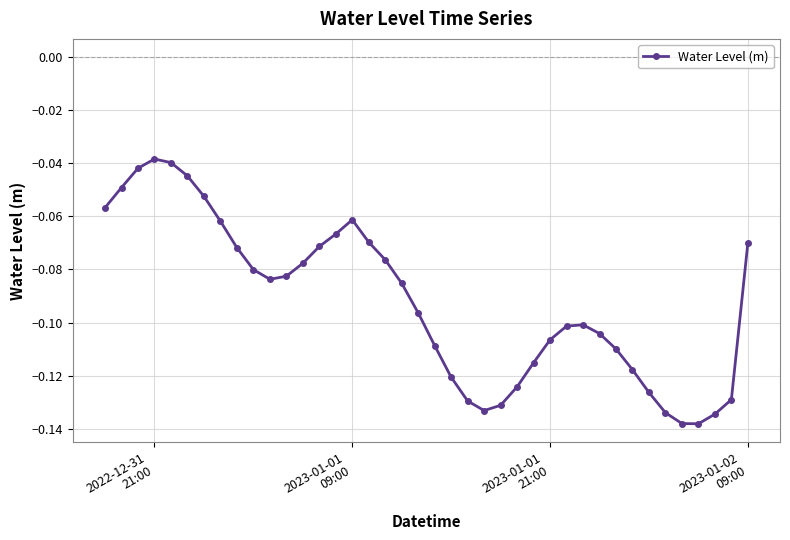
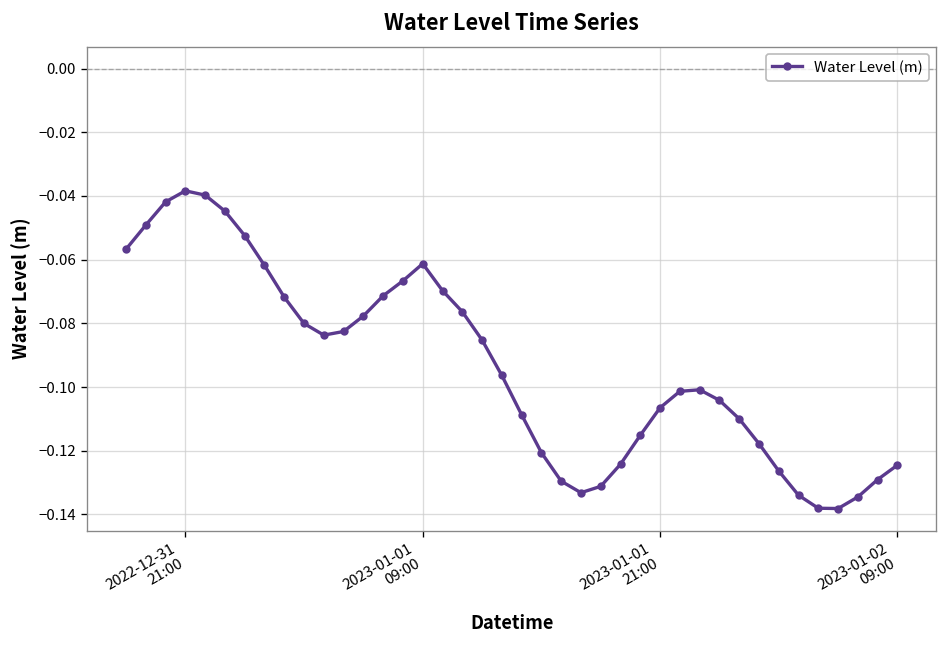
  {
    "2022-12-31 21:00": -0.038,
    "2023-01-01 09:00": -0.061,
    "2023-01-01 21:00": -0.107,
-   "2023-01-02 09:00": -0.070
+   "2023-01-02 09:00": -0.125
  }
